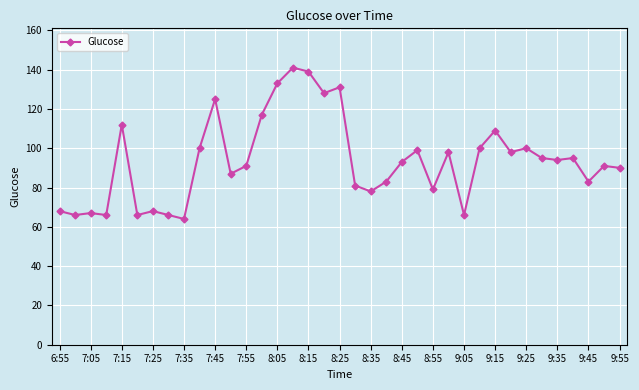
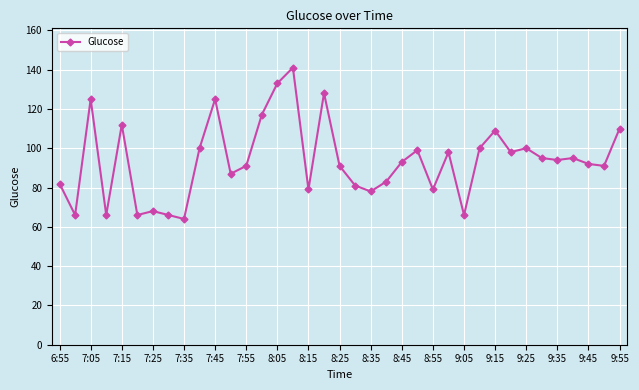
  {
-   "6:55": 68,
-   "7:05": 67,
+   "6:55": 82,
+   "7:05": 125,
    "7:15": 112,
    "7:25": 68,
    "7:35": 64,
    "7:45": 125,
    "7:55": 91,
    "8:05": 133,
-   "8:15": 139,
-   "8:25": 131,
+   "8:15": 79,
+   "8:25": 91,
    "8:35": 78,
    "8:45": 93,
    "8:55": 79,
    "9:05": 66,
    "9:15": 109,
    "9:25": 100,
    "9:35": 94,
-   "9:45": 83,
-   "9:55": 90
+   "9:45": 92,
+   "9:55": 110
  }
